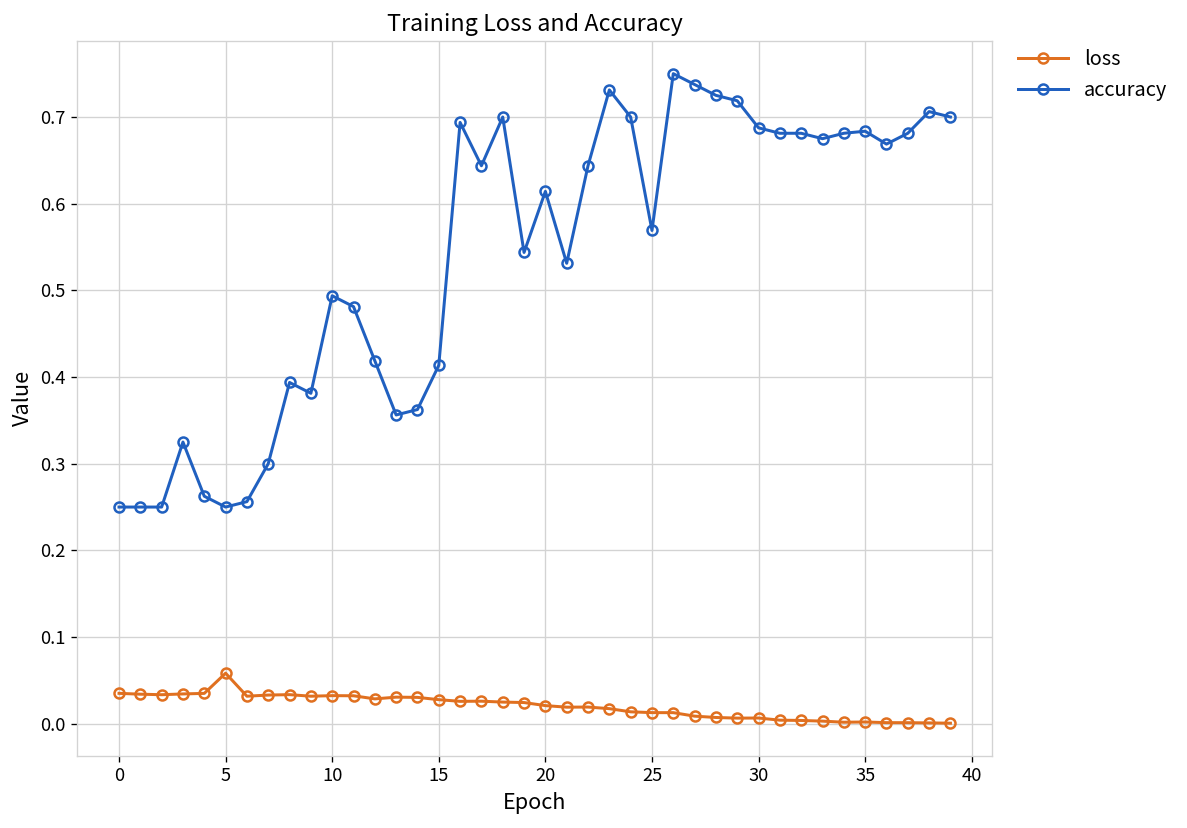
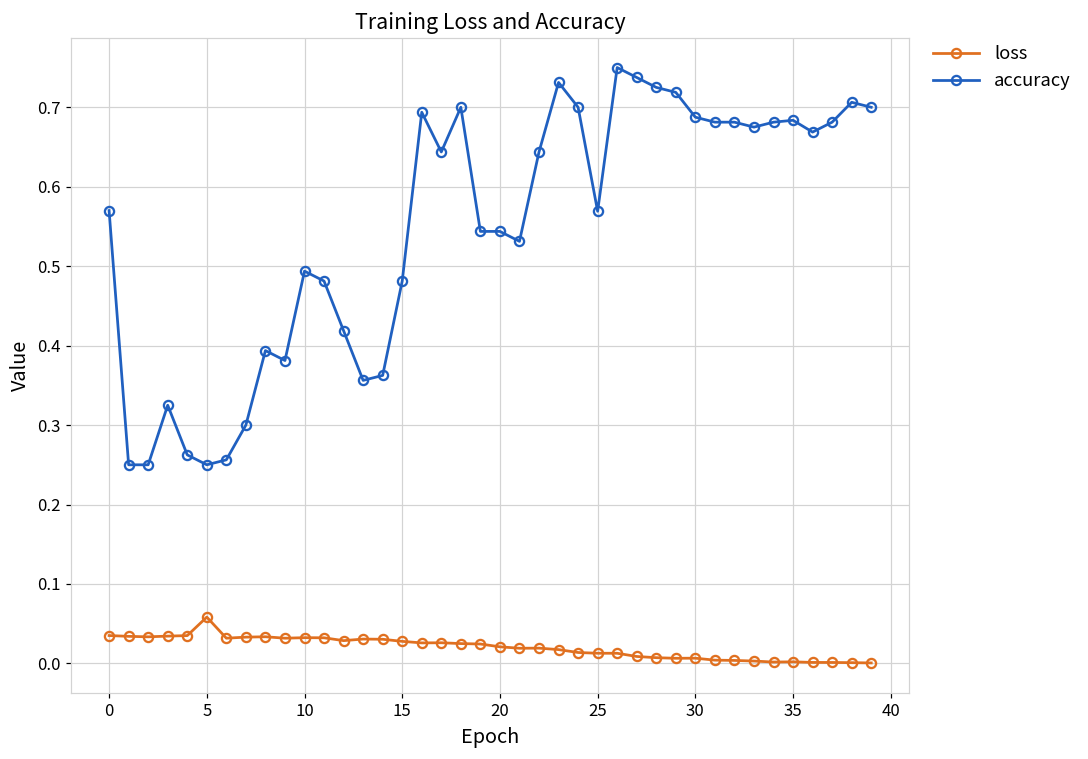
  {
    "loss": {
      "0": 0.04,
      "5": 0.06,
      "10": 0.03,
      "15": 0.03,
      "20": 0.02,
      "25": 0.01,
      "30": 0.01,
      "35": 0.00
    },
    "accuracy": {
-     "0": 0.25,
+     "0": 0.57,
      "5": 0.25,
      "10": 0.49,
-     "15": 0.41,
-     "20": 0.61,
+     "15": 0.48,
+     "20": 0.54,
      "25": 0.57,
      "30": 0.69,
      "35": 0.68
    }
  }
